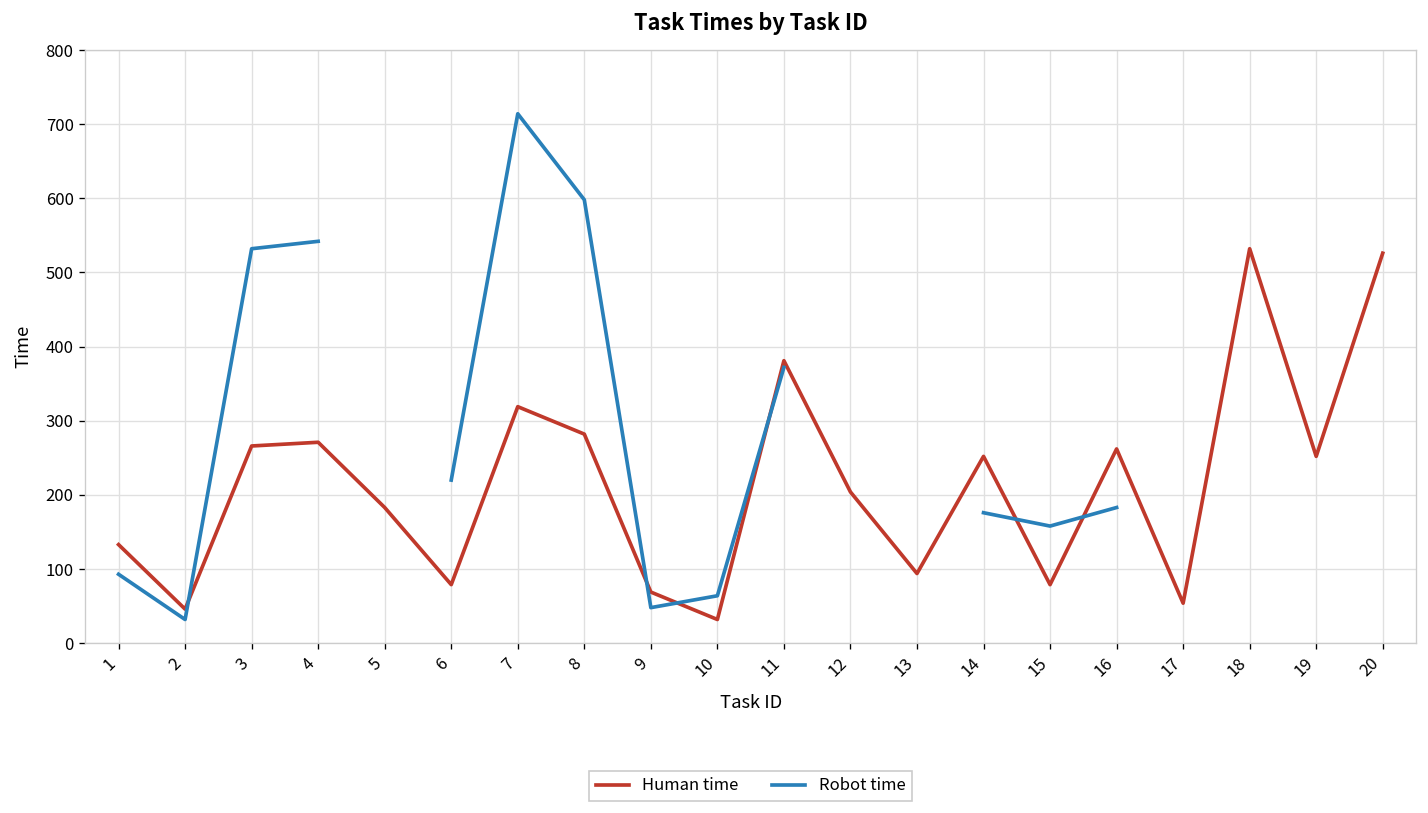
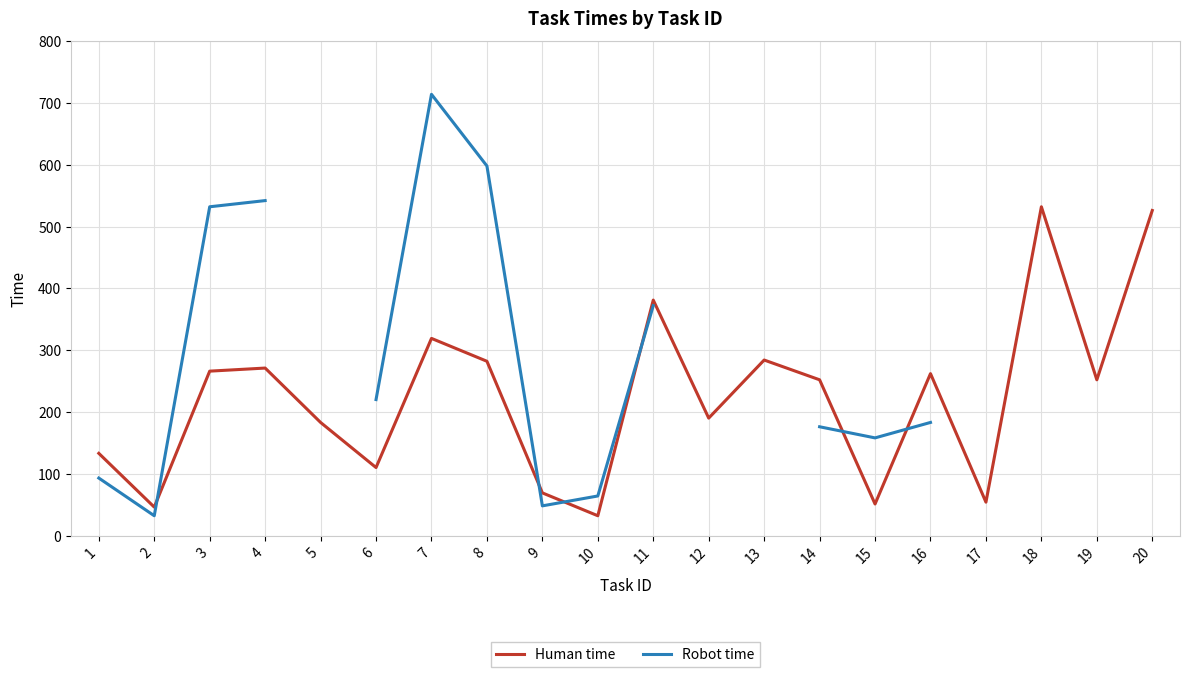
  {
    "Human time": {
      "1": 130,
      "2": 50,
      "3": 270,
      "4": 270,
      "5": 180,
-     "6": 80,
+     "6": 110,
      "7": 320,
      "8": 280,
      "9": 70,
      "10": 30,
      "11": 380,
-     "12": 200,
-     "13": 90,
+     "12": 190,
+     "13": 280,
      "14": 250,
-     "15": 80,
+     "15": 50,
      "16": 260,
      "17": 50,
      "18": 530,
      "19": 250,
      "20": 530
    },
    "Robot time": {
      "1": 90,
      "2": 30,
      "3": 530,
      "4": 540,
      "6": 220,
      "7": 710,
      "8": 600,
      "9": 50,
      "10": 60,
      "11": 370,
      "14": 180,
      "15": 160,
      "16": 180,
      "18": 400
    }
  }
